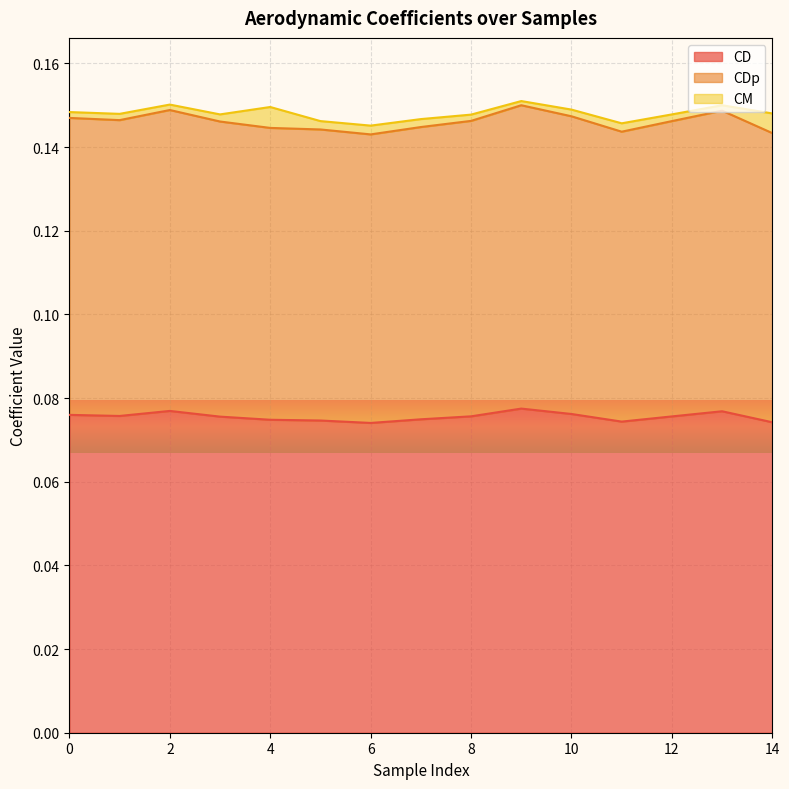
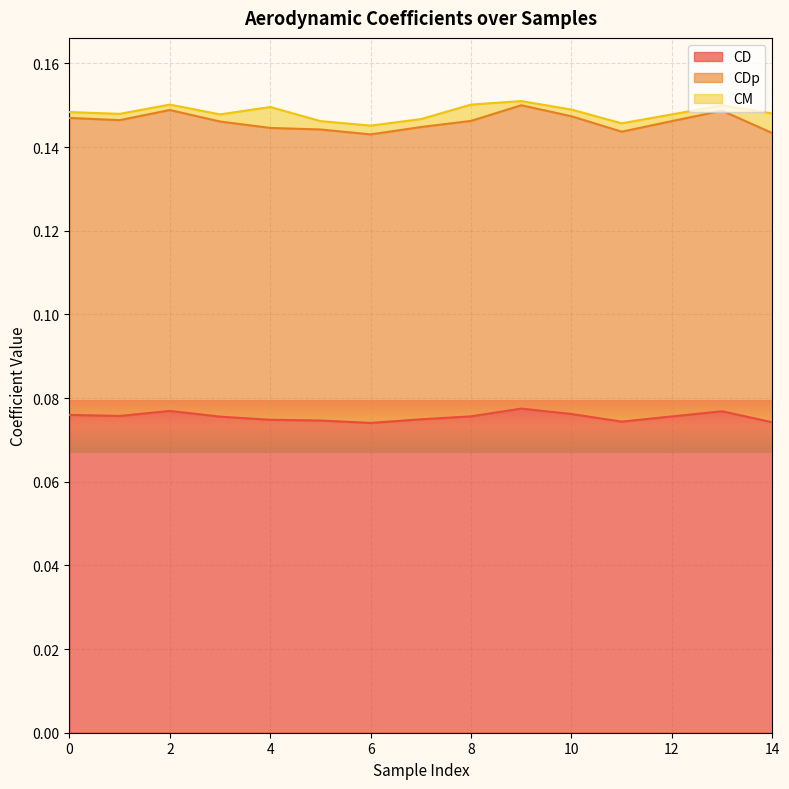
  {
    "CM": {
      "0": 0.001,
      "2": 0.001,
      "4": 0.005,
      "6": 0.002,
-     "8": 0.002,
+     "8": 0.004,
      "10": 0.002,
      "12": 0.002,
      "14": 0.005
    }
  }
